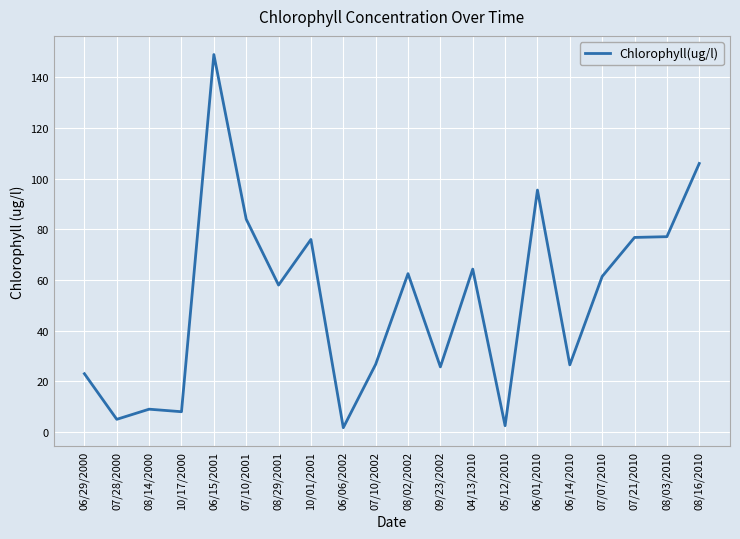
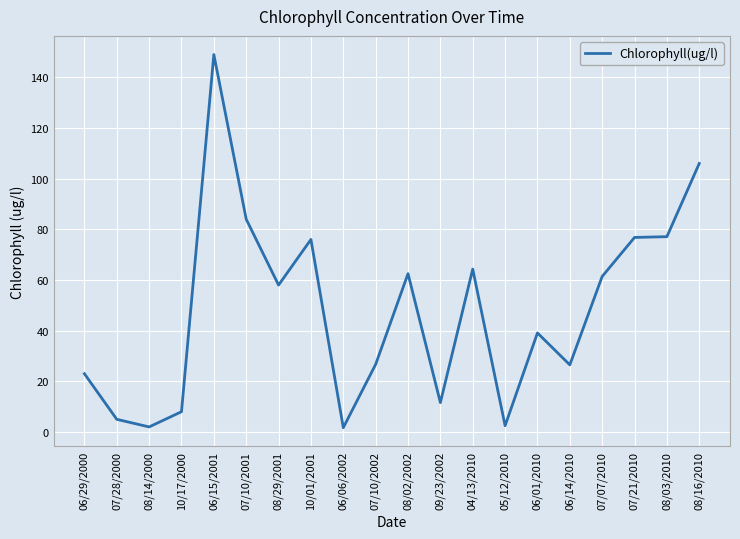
  {
    "06/29/2000": 23,
    "07/28/2000": 5,
-   "08/14/2000": 9,
+   "08/14/2000": 2,
    "10/17/2000": 8,
    "06/15/2001": 149,
    "07/10/2001": 84,
    "08/29/2001": 58,
    "10/01/2001": 76,
    "06/06/2002": 2,
    "07/10/2002": 27,
    "08/02/2002": 63,
-   "09/23/2002": 26,
+   "09/23/2002": 12,
    "04/13/2010": 64,
    "05/12/2010": 2,
-   "06/01/2010": 96,
+   "06/01/2010": 39,
    "06/14/2010": 27,
    "07/07/2010": 61,
    "07/21/2010": 77,
    "08/03/2010": 77,
    "08/16/2010": 106
  }
